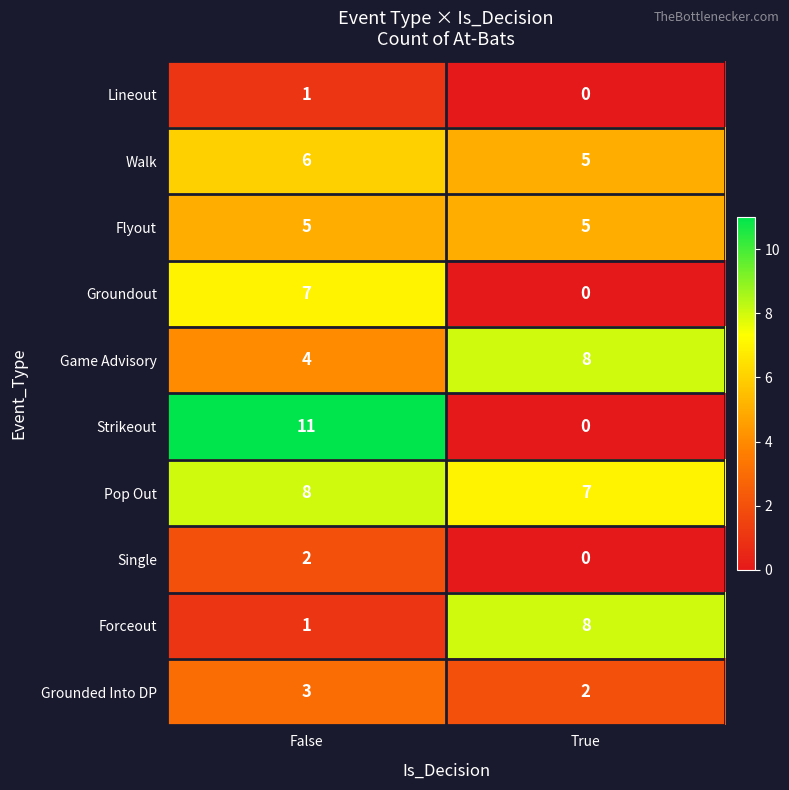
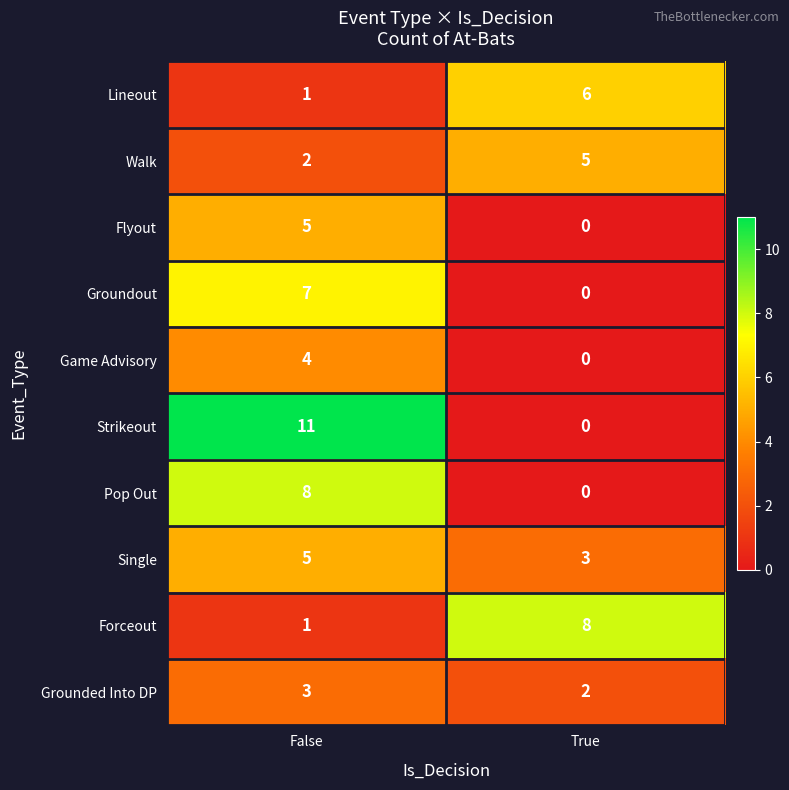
  {
    "Lineout": {
      "False": 1,
-     "True": 0
+     "True": 6
    },
    "Walk": {
-     "False": 6,
+     "False": 2,
      "True": 5
    },
    "Flyout": {
      "False": 5,
-     "True": 5
+     "True": 0
    },
    "Groundout": {
      "False": 7,
      "True": 0
    },
    "Game Advisory": {
      "False": 4,
-     "True": 8
+     "True": 0
    },
    "Strikeout": {
      "False": 11,
      "True": 0
    },
    "Pop Out": {
      "False": 8,
-     "True": 7
+     "True": 0
    },
    "Single": {
-     "False": 2,
-     "True": 0
+     "False": 5,
+     "True": 3
    },
    "Forceout": {
      "False": 1,
      "True": 8
    },
    "Grounded Into DP": {
      "False": 3,
      "True": 2
    }
  }
